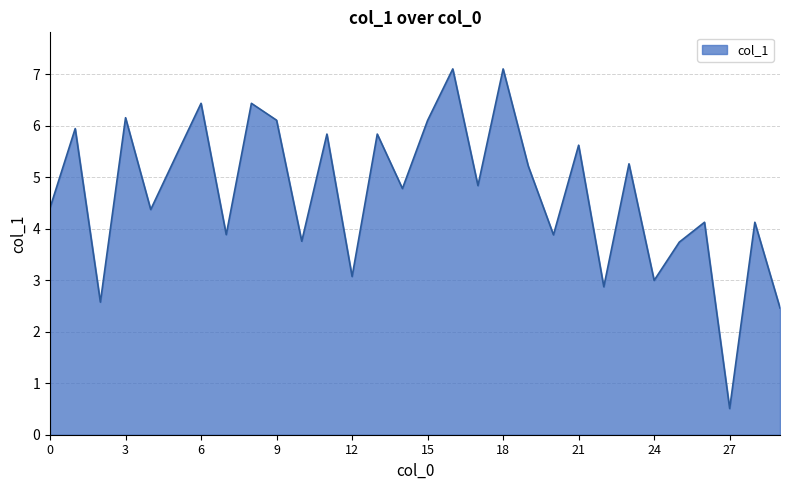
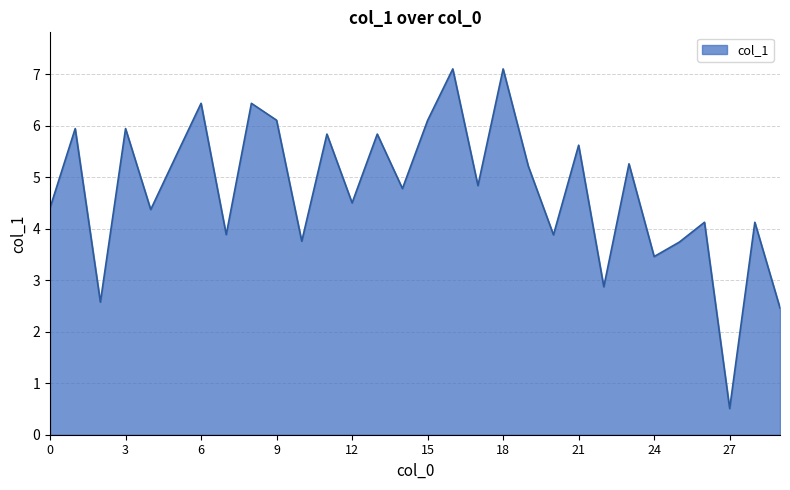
  {
    "0": 4.4,
-   "3": 6.2,
+   "3": 5.9,
    "6": 6.4,
    "9": 6.1,
-   "12": 3.1,
+   "12": 4.5,
    "15": 6.1,
    "18": 7.1,
    "21": 5.6,
-   "24": 3.0,
+   "24": 3.5,
    "27": 0.5
  }
